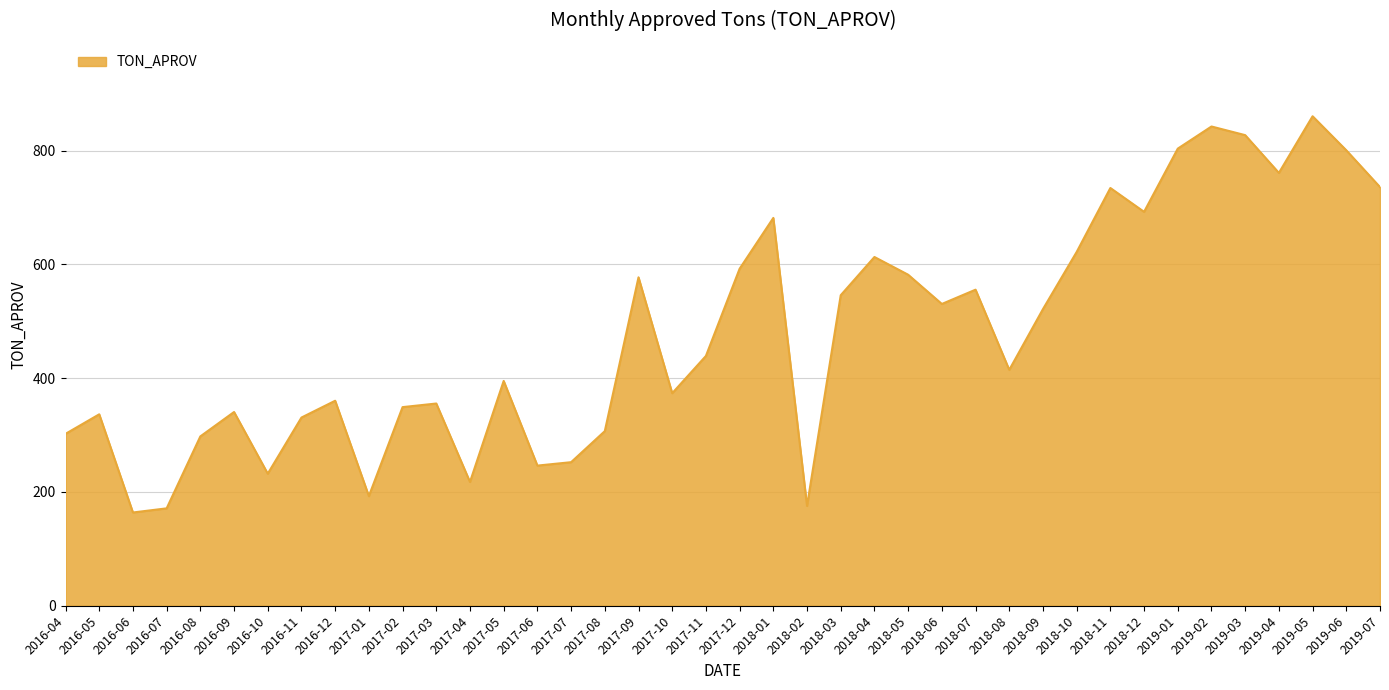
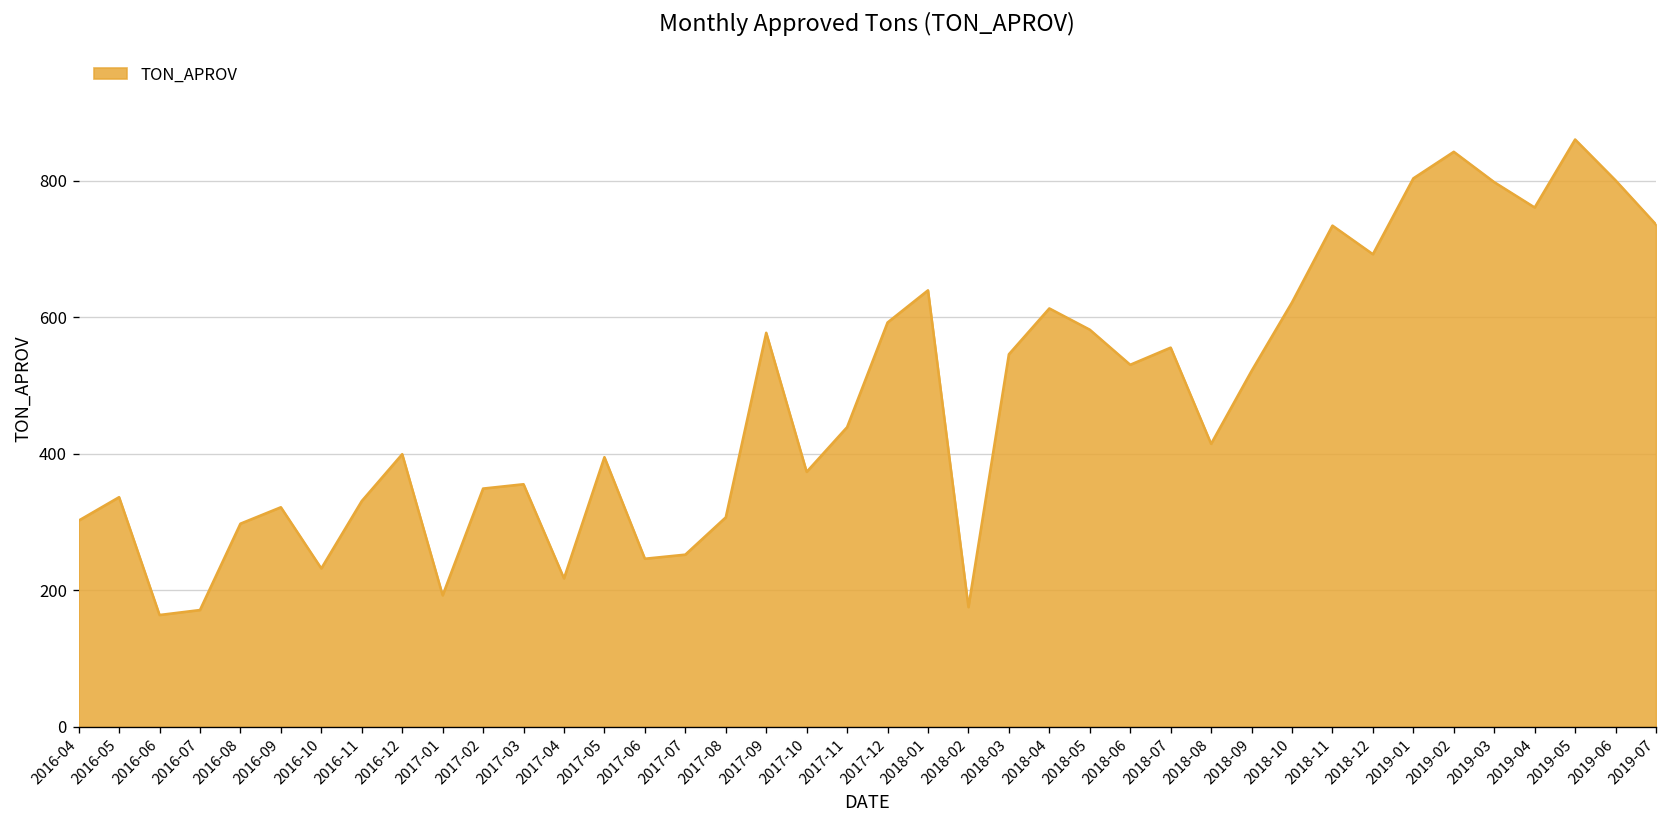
  {
    "2016-04": 300,
    "2016-05": 340,
    "2016-06": 160,
    "2016-07": 170,
    "2016-08": 300,
-   "2016-09": 340,
+   "2016-09": 320,
    "2016-10": 230,
    "2016-11": 330,
-   "2016-12": 360,
+   "2016-12": 400,
    "2017-01": 190,
    "2017-02": 350,
    "2017-03": 360,
    "2017-04": 220,
    "2017-05": 400,
    "2017-06": 250,
    "2017-07": 250,
    "2017-08": 310,
    "2017-09": 580,
    "2017-10": 370,
    "2017-11": 440,
    "2017-12": 590,
-   "2018-01": 680,
+   "2018-01": 640,
    "2018-02": 180,
    "2018-03": 550,
    "2018-04": 610,
    "2018-05": 580,
    "2018-06": 530,
    "2018-07": 560,
    "2018-08": 410,
    "2018-09": 520,
    "2018-10": 620,
    "2018-11": 730,
    "2018-12": 690,
    "2019-01": 800,
    "2019-02": 840,
-   "2019-03": 830,
+   "2019-03": 800,
    "2019-04": 760,
    "2019-05": 860,
    "2019-06": 800,
    "2019-07": 740
  }
